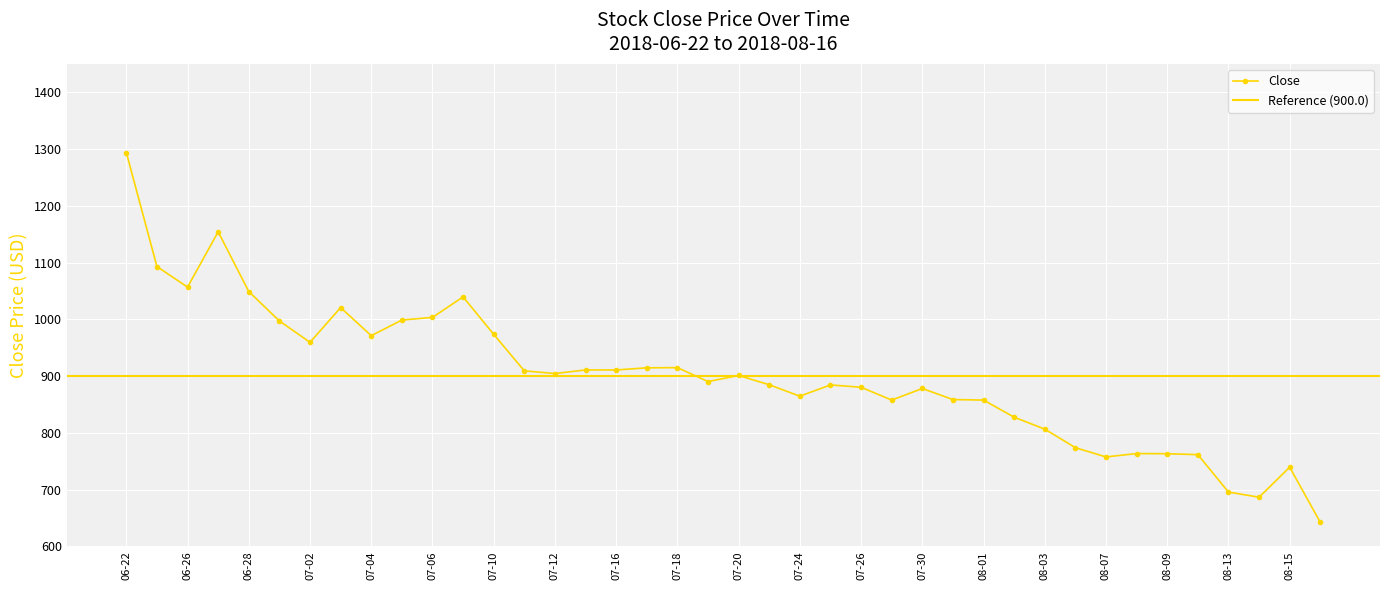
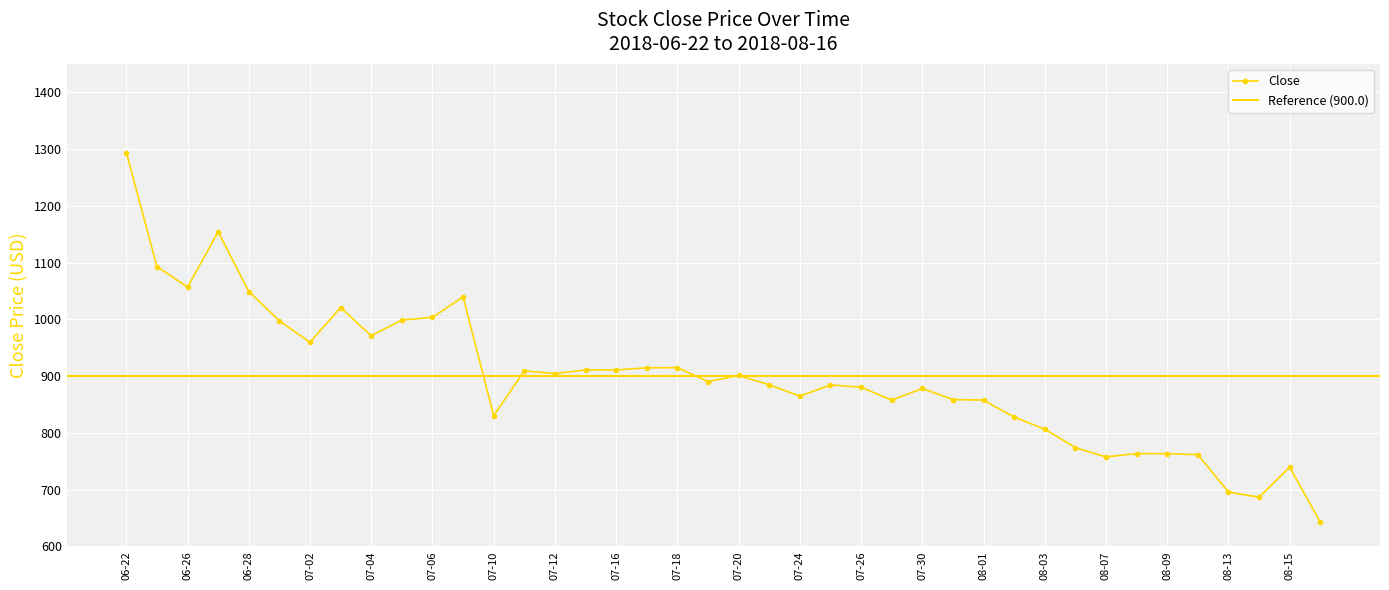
  {
    "06-22": 1290,
    "06-26": 1060,
    "06-28": 1050,
    "07-02": 960,
    "07-04": 970,
    "07-06": 1000,
-   "07-10": 970,
+   "07-10": 830,
    "07-12": 900,
    "07-16": 910,
    "07-18": 920,
    "07-20": 900,
    "07-24": 860,
    "07-26": 880,
    "07-30": 880,
    "08-01": 860,
    "08-03": 810,
    "08-07": 760,
    "08-09": 760,
    "08-13": 700,
    "08-15": 740
  }
